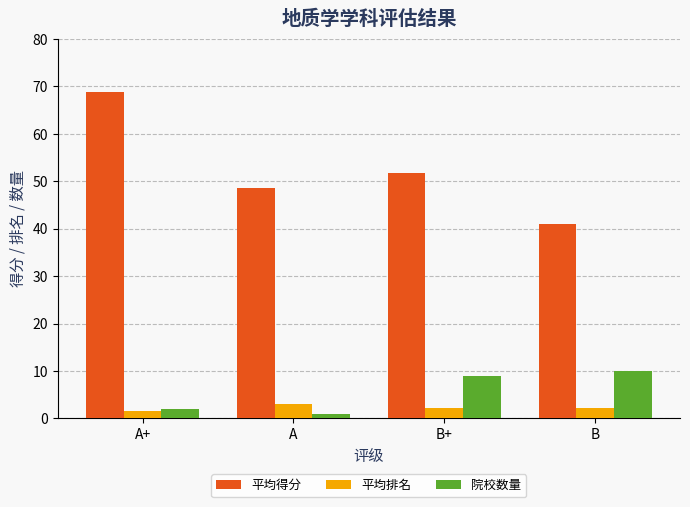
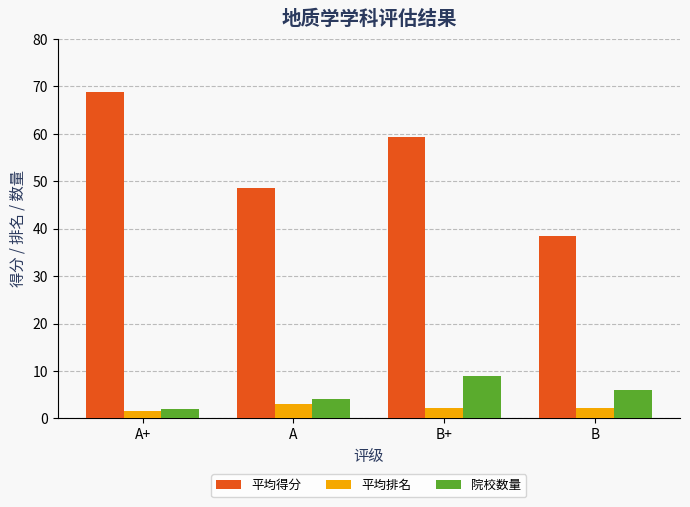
  {
    "平均得分": {
      "A+": 69,
      "A": 49,
-     "B+": 52,
-     "B": 41
+     "B+": 59,
+     "B": 38
    },
    "平均排名": {
      "A+": 2,
      "A": 3,
      "B+": 2,
      "B": 2
    },
    "院校数量": {
      "A+": 2,
-     "A": 1,
+     "A": 4,
      "B+": 9,
-     "B": 10
+     "B": 6
    }
  }
